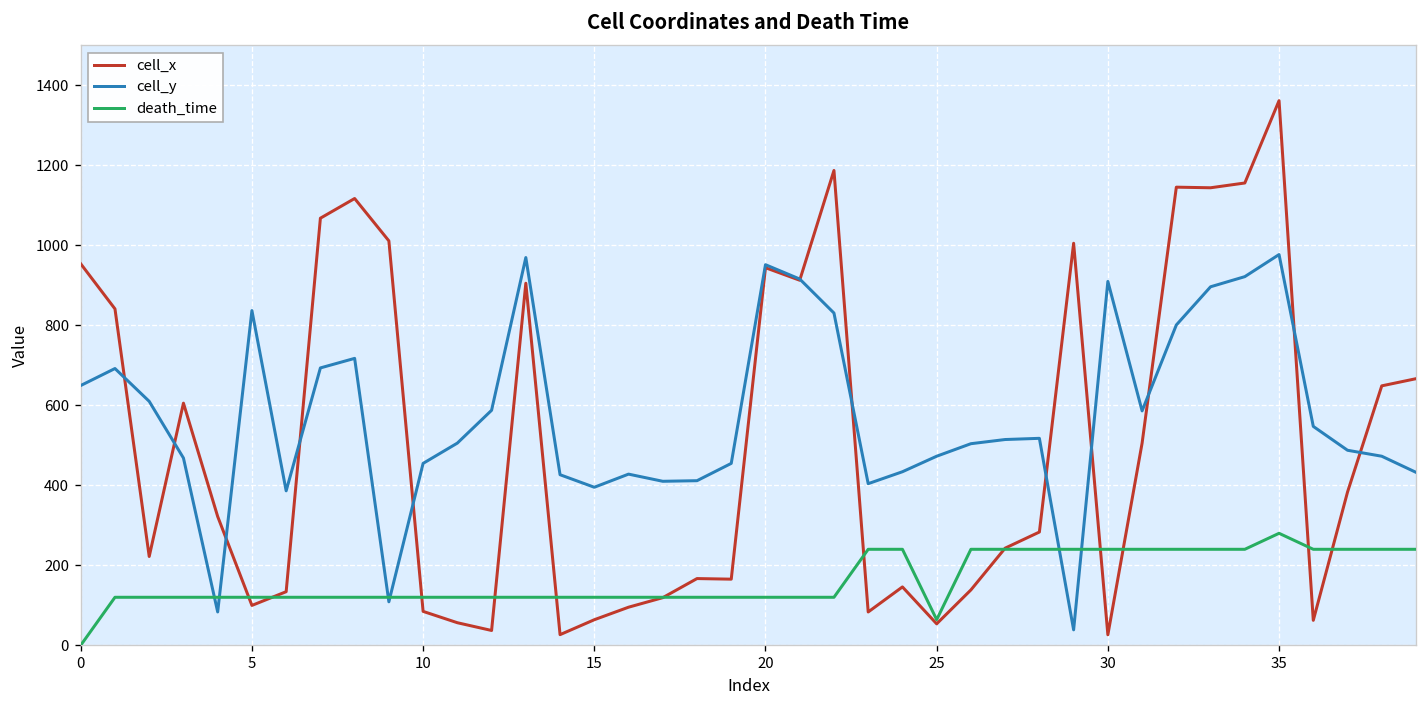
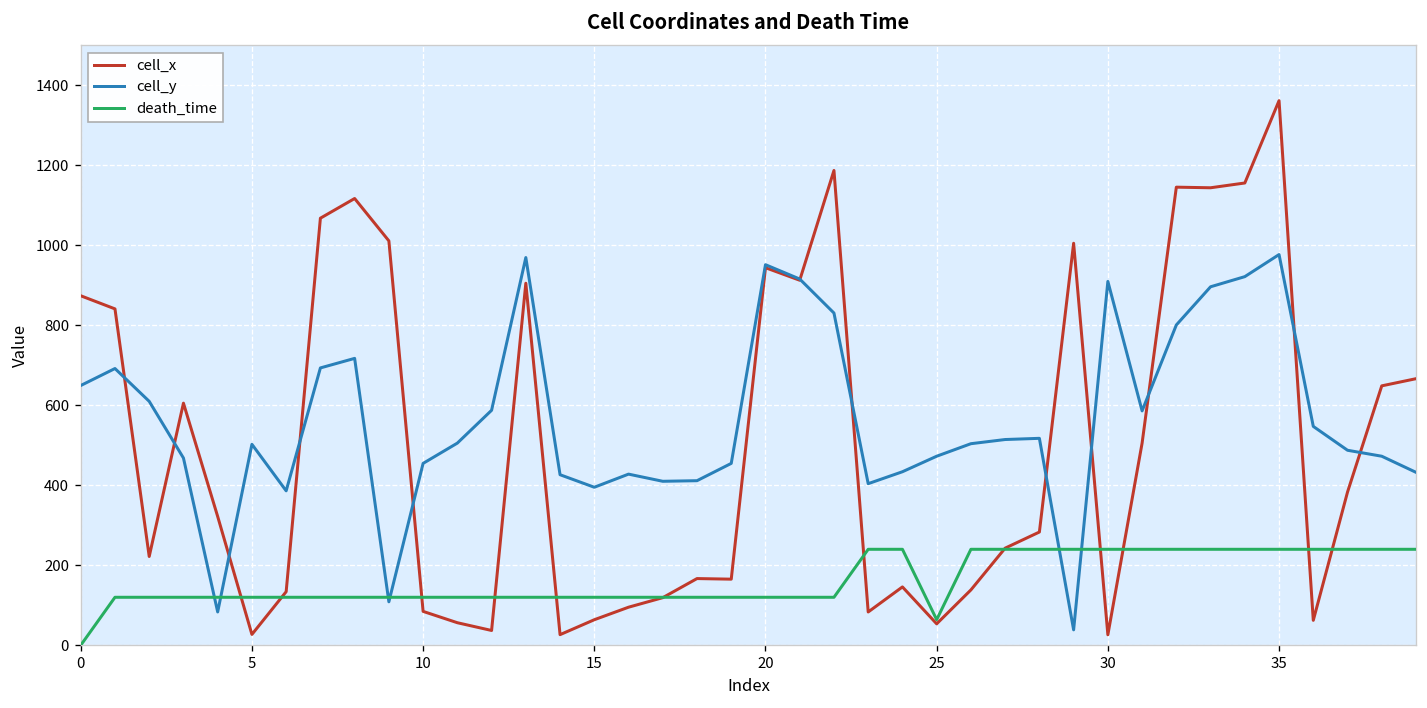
  {
    "cell_x": {
-     "0": 950,
-     "5": 100,
+     "0": 870,
+     "5": 30,
      "10": 80,
      "15": 60,
      "25": 50,
      "30": 30,
      "35": 1360
    },
    "cell_y": {
      "0": 650,
-     "5": 840,
+     "5": 500,
      "10": 450,
      "15": 400,
      "25": 470,
      "30": 910,
      "35": 980
    },
    "death_time": {
      "0": 0,
      "5": 120,
      "10": 120,
      "15": 120,
      "20": 120,
      "25": 60,
      "30": 240,
-     "35": 280
+     "35": 240
    }
  }
